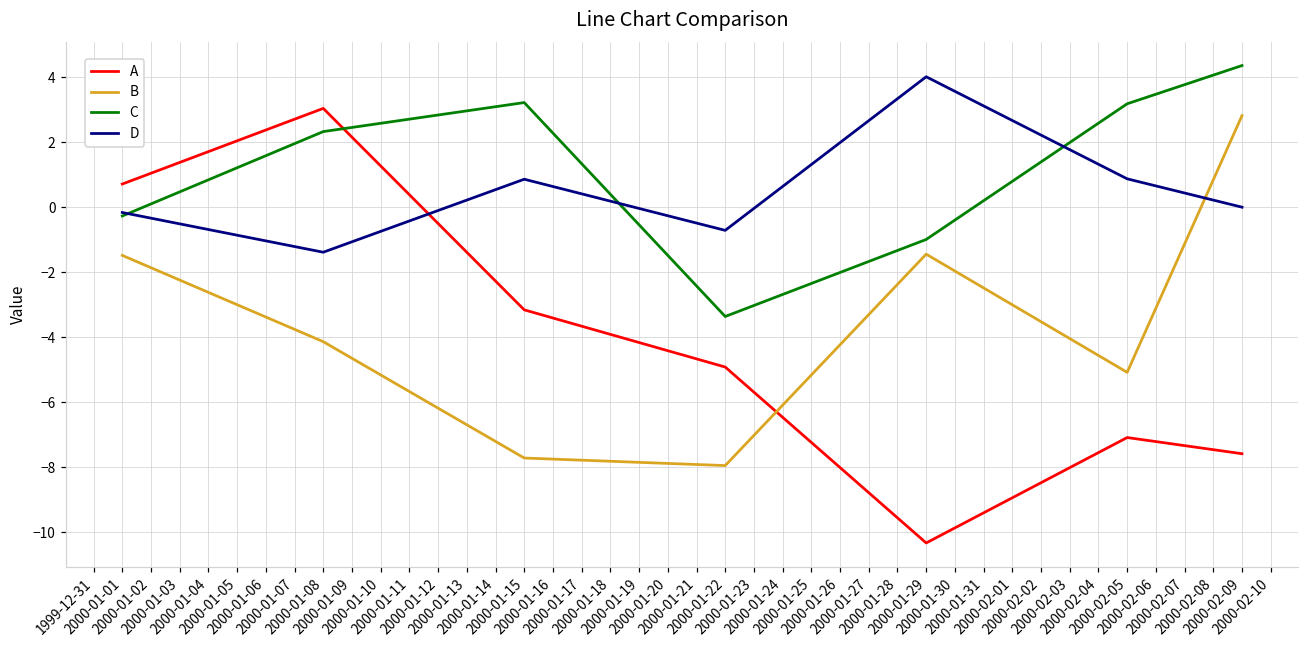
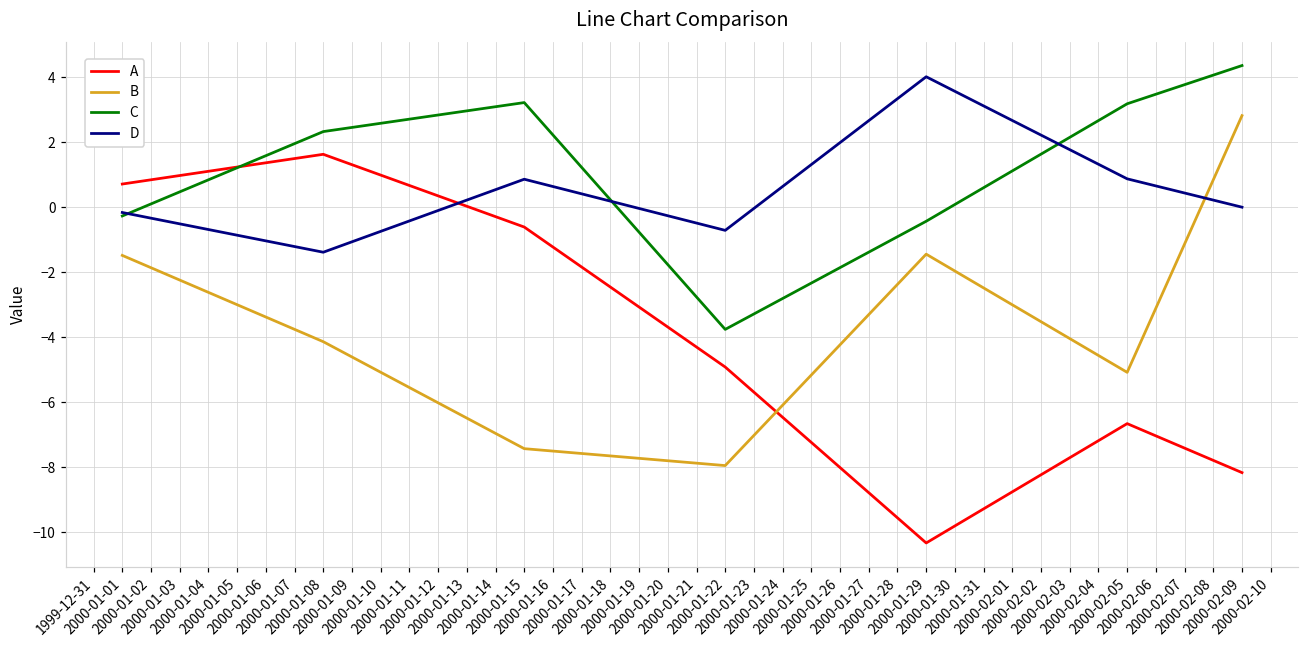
  {
    "A": {
      "2000-01-01": 0.7,
-     "2000-01-08": 3.0,
-     "2000-01-15": -3.2,
+     "2000-01-08": 1.6,
+     "2000-01-15": -0.6,
      "2000-01-22": -4.9,
      "2000-01-29": -10.3,
-     "2000-02-05": -7.1,
-     "2000-02-09": -7.6
+     "2000-02-05": -6.7,
+     "2000-02-09": -8.2
    },
    "B": {
      "2000-01-01": -1.5,
      "2000-01-08": -4.1,
-     "2000-01-15": -7.7,
+     "2000-01-15": -7.4,
      "2000-01-22": -8.0,
      "2000-01-29": -1.4,
      "2000-02-05": -5.1,
      "2000-02-09": 2.8
    },
    "C": {
      "2000-01-01": -0.3,
      "2000-01-08": 2.3,
      "2000-01-15": 3.2,
-     "2000-01-22": -3.4,
-     "2000-01-29": -1.0,
+     "2000-01-22": -3.8,
+     "2000-01-29": -0.4,
      "2000-02-05": 3.2,
      "2000-02-09": 4.4
    },
    "D": {
      "2000-01-01": -0.2,
      "2000-01-08": -1.4,
      "2000-01-15": 0.9,
      "2000-01-22": -0.7,
      "2000-01-29": 4.0,
      "2000-02-05": 0.9,
      "2000-02-09": 0.0
    }
  }
